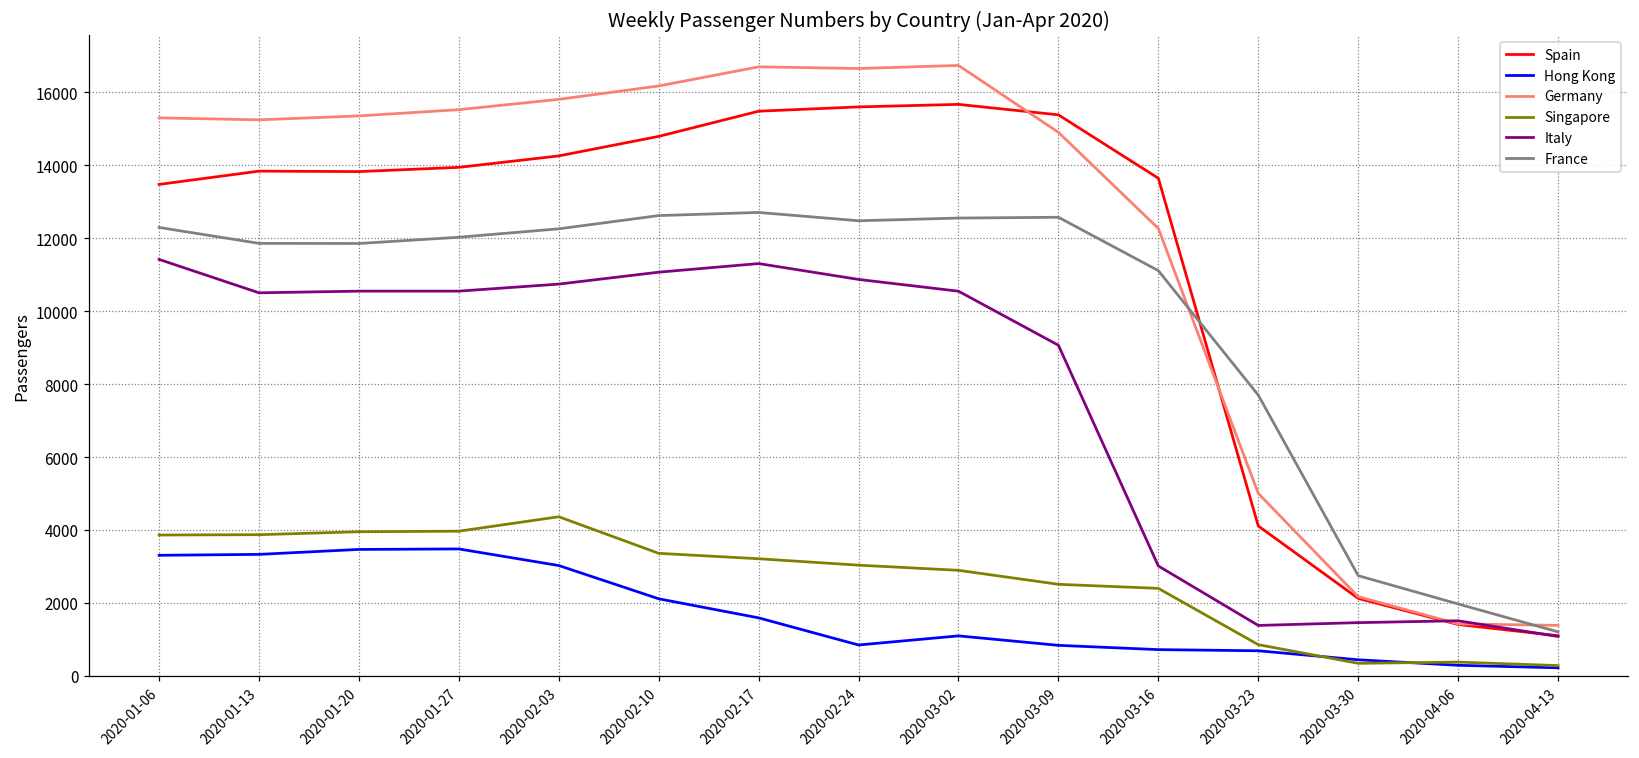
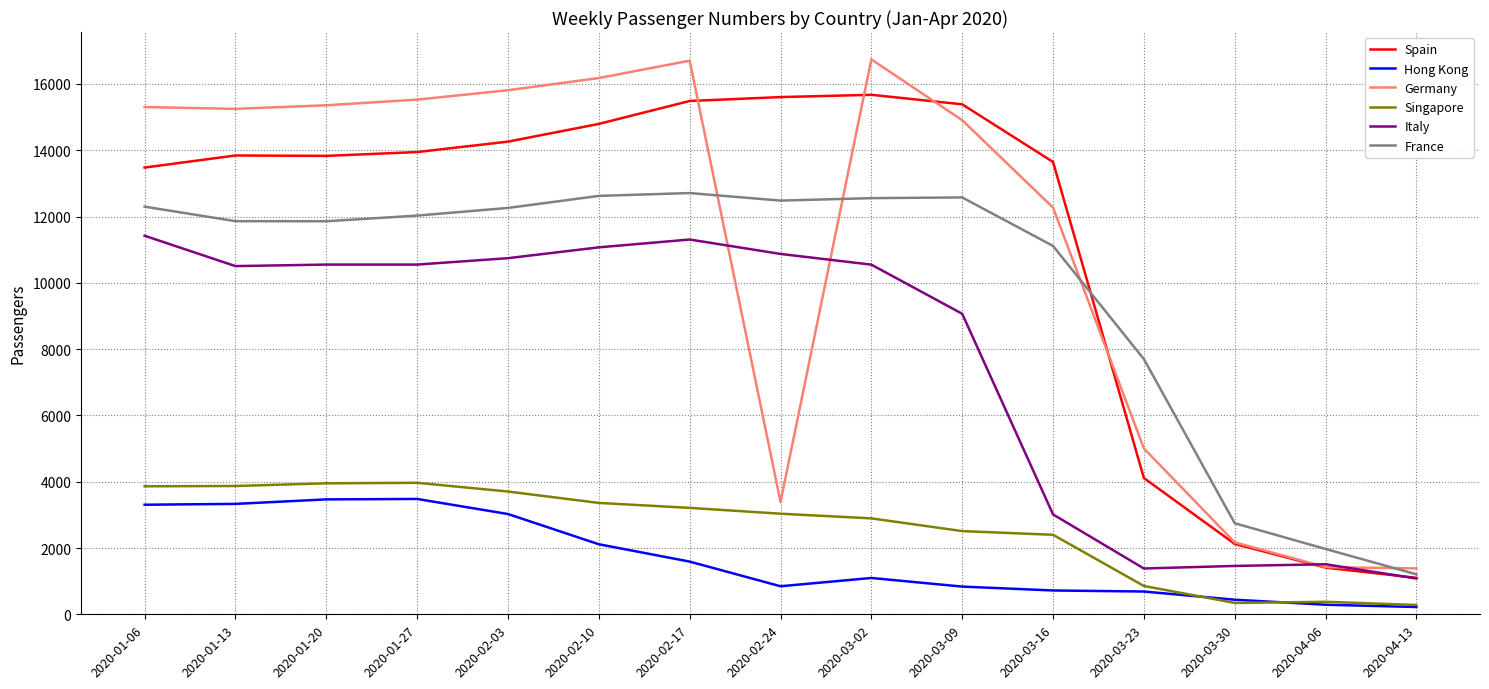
  {
    "Spain": {
      "2020-01-06": 13500,
      "2020-01-13": 13800,
      "2020-01-20": 13800,
      "2020-01-27": 13900,
      "2020-02-03": 14300,
      "2020-02-10": 14800,
      "2020-02-17": 15500,
      "2020-02-24": 15600,
      "2020-03-02": 15700,
      "2020-03-09": 15400,
      "2020-03-16": 13600,
      "2020-03-23": 4100
    },
    "Hong Kong": {
      "2020-01-06": 3300,
      "2020-01-13": 3300,
      "2020-01-20": 3500,
      "2020-01-27": 3500,
      "2020-02-03": 3000,
      "2020-02-10": 2100,
      "2020-02-17": 1600,
      "2020-02-24": 800,
      "2020-03-02": 1100,
      "2020-03-09": 800,
      "2020-03-16": 700,
      "2020-03-23": 700,
      "2020-03-30": 400,
      "2020-04-06": 300
    },
    "Germany": {
      "2020-01-06": 15300,
      "2020-01-13": 15200,
      "2020-01-20": 15400,
      "2020-01-27": 15500,
      "2020-02-03": 15800,
      "2020-02-10": 16200,
      "2020-02-17": 16700,
-     "2020-02-24": 16700,
+     "2020-02-24": 3400,
      "2020-03-02": 16700,
      "2020-03-09": 14900,
      "2020-03-16": 12300,
      "2020-03-23": 5000,
      "2020-04-13": 1400
    },
    "Singapore": {
      "2020-01-06": 3900,
      "2020-01-13": 3900,
      "2020-01-20": 4000,
      "2020-01-27": 4000,
-     "2020-02-03": 4400,
+     "2020-02-03": 3700,
      "2020-02-10": 3400,
      "2020-02-17": 3200,
      "2020-02-24": 3000,
      "2020-03-02": 2900,
      "2020-03-09": 2500,
      "2020-03-16": 2400,
      "2020-03-23": 900,
      "2020-03-30": 300,
      "2020-04-06": 400
    },
    "Italy": {
      "2020-01-06": 11400,
      "2020-01-13": 10500,
      "2020-01-20": 10600,
      "2020-01-27": 10600,
      "2020-02-03": 10700,
      "2020-02-10": 11100,
      "2020-02-17": 11300,
      "2020-02-24": 10900,
      "2020-03-02": 10500,
      "2020-03-09": 9100,
      "2020-03-16": 3000,
      "2020-03-23": 1400,
      "2020-03-30": 1500,
      "2020-04-06": 1500
    },
    "France": {
      "2020-01-06": 12300,
      "2020-01-13": 11900,
      "2020-01-20": 11900,
      "2020-01-27": 12000,
      "2020-02-03": 12300,
      "2020-02-10": 12600,
      "2020-02-17": 12700,
      "2020-02-24": 12500,
      "2020-03-02": 12600,
      "2020-03-09": 12600,
      "2020-03-16": 11100,
      "2020-03-23": 7700,
      "2020-03-30": 2700,
      "2020-04-06": 2000,
      "2020-04-13": 1200
    }
  }
